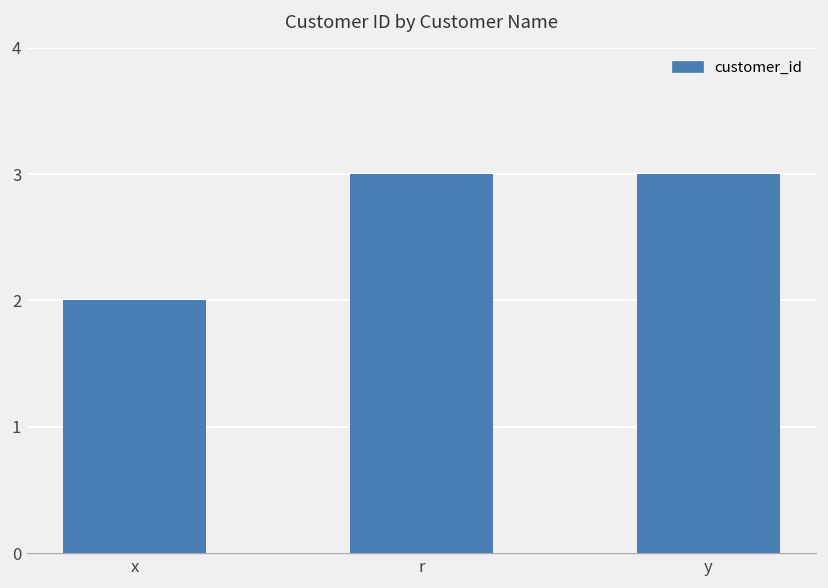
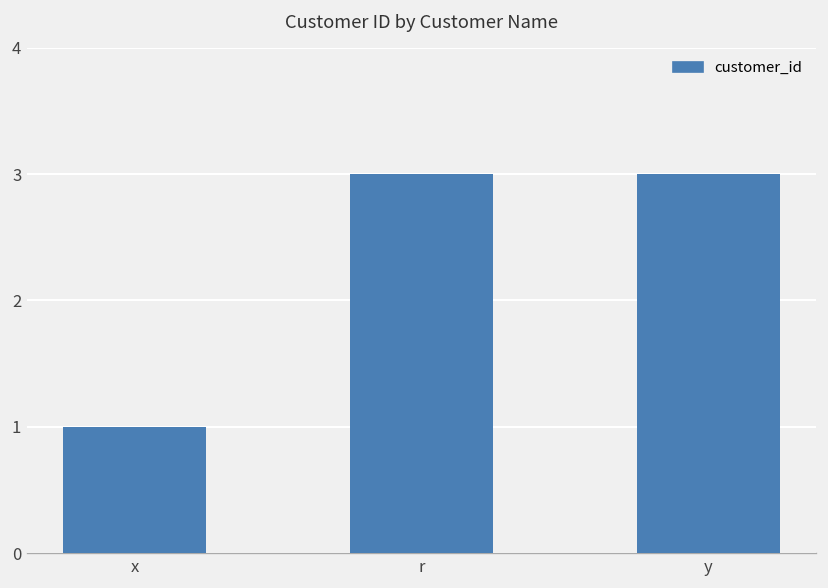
  {
-   "x": 2,
+   "x": 1,
    "r": 3,
    "y": 3
  }
